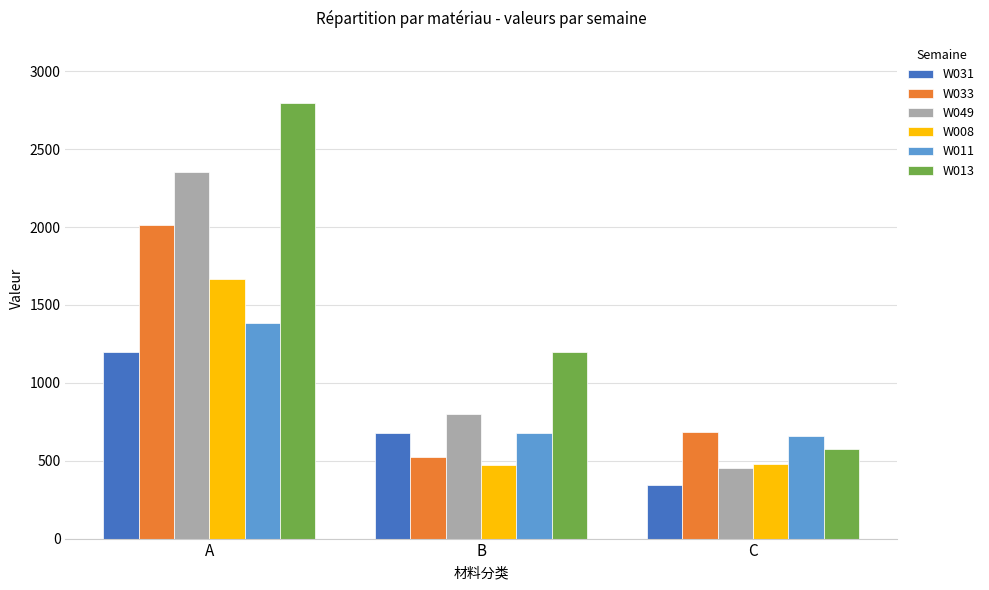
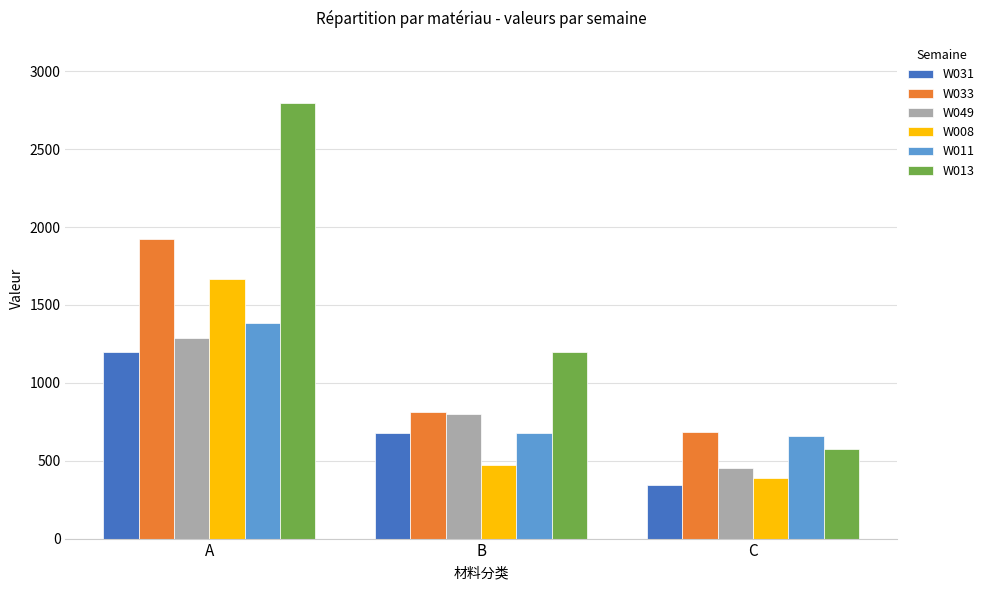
  {
    "W033": {
-     "A": 2010,
-     "B": 530,
+     "A": 1920,
+     "B": 820,
      "C": 680
    },
    "W049": {
-     "A": 2360,
+     "A": 1290,
      "B": 800,
      "C": 450
    },
    "W008": {
      "A": 1670,
      "B": 470,
-     "C": 480
+     "C": 390
    },
    "W013": {
      "A": 2800,
      "B": 1200,
      "C": 570
    }
  }
